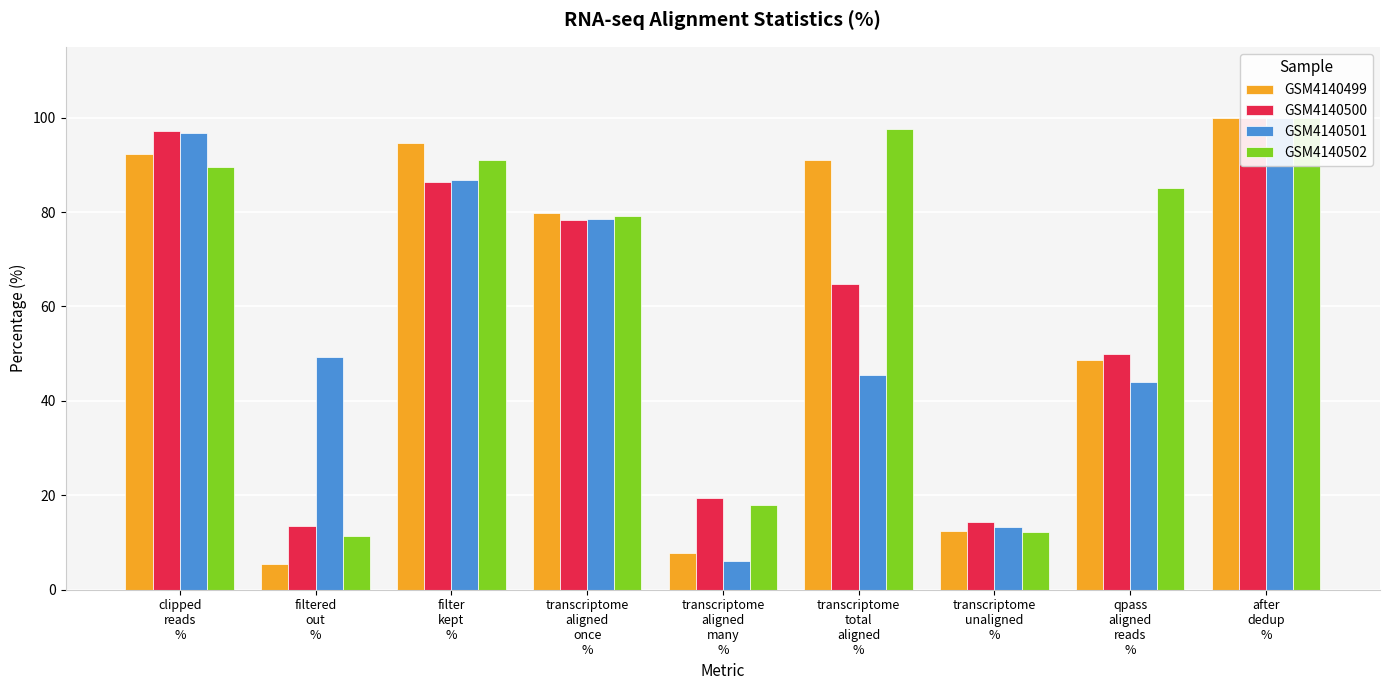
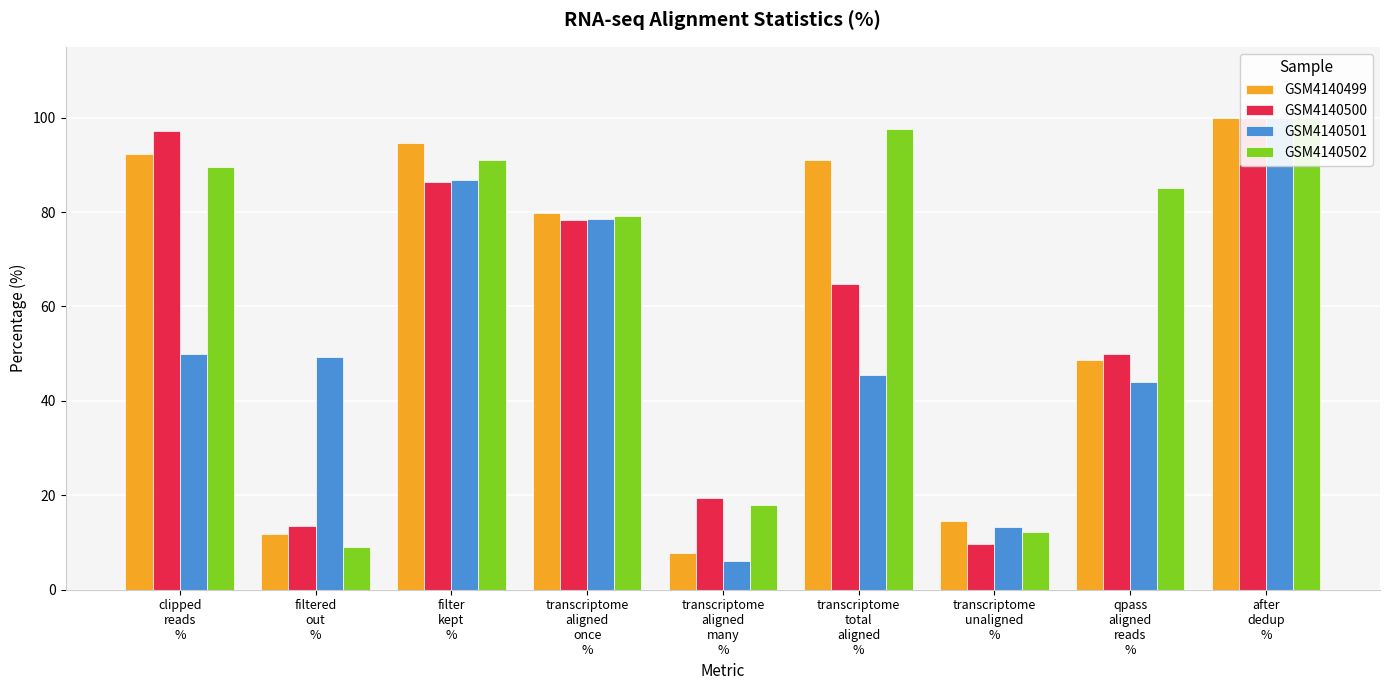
  {
    "GSM4140499": {
      "clipped reads %": 92,
-     "filtered out %": 5,
+     "filtered out %": 12,
      "filter kept %": 95,
      "transcriptome aligned once %": 80,
      "transcriptome aligned many %": 8,
      "transcriptome total aligned %": 91,
-     "transcriptome unaligned %": 12,
+     "transcriptome unaligned %": 15,
      "qpass aligned reads %": 49,
      "after dedup %": 100
    },
    "GSM4140500": {
      "clipped reads %": 97,
      "filtered out %": 14,
      "filter kept %": 86,
      "transcriptome aligned once %": 78,
      "transcriptome aligned many %": 19,
      "transcriptome total aligned %": 65,
-     "transcriptome unaligned %": 14,
+     "transcriptome unaligned %": 10,
      "qpass aligned reads %": 50
    },
    "GSM4140501": {
-     "clipped reads %": 97,
+     "clipped reads %": 50,
      "filtered out %": 49,
      "filter kept %": 87,
      "transcriptome aligned once %": 78,
      "transcriptome aligned many %": 6,
      "transcriptome total aligned %": 46,
      "transcriptome unaligned %": 13,
      "qpass aligned reads %": 44
    },
    "GSM4140502": {
      "clipped reads %": 90,
-     "filtered out %": 11,
+     "filtered out %": 9,
      "filter kept %": 91,
      "transcriptome aligned once %": 79,
      "transcriptome aligned many %": 18,
      "transcriptome total aligned %": 98,
      "transcriptome unaligned %": 12,
      "qpass aligned reads %": 85
    }
  }
